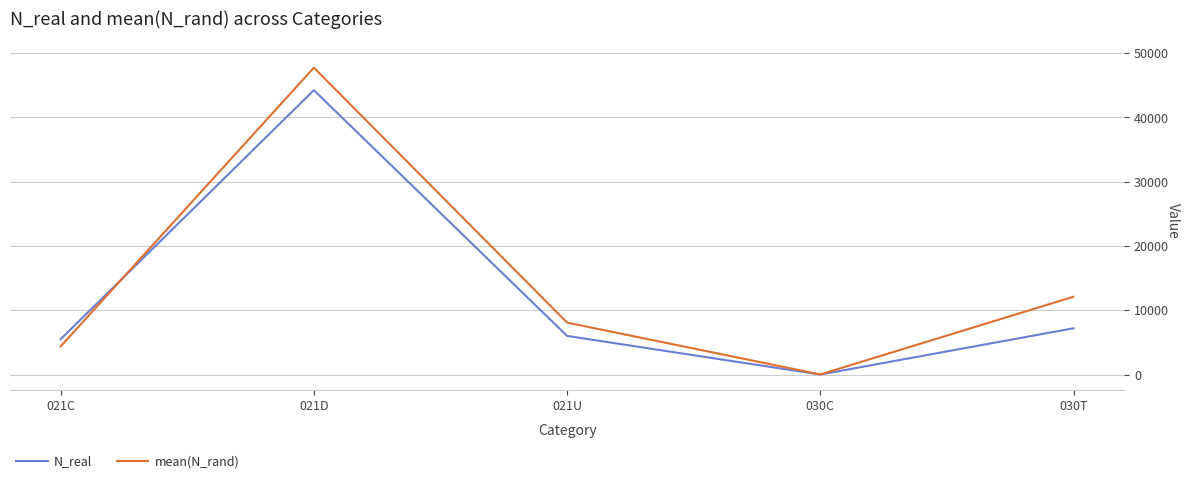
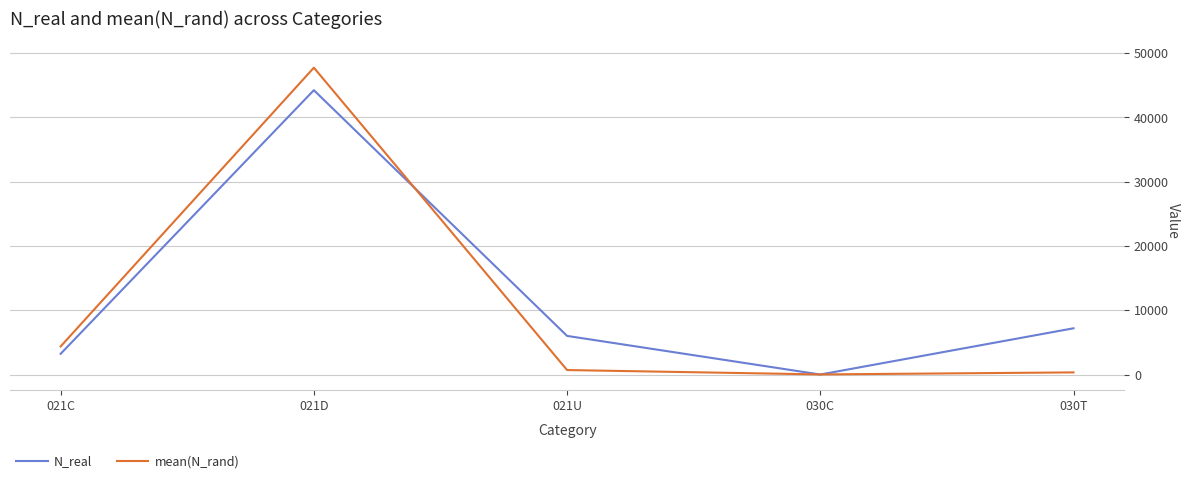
  {
    "N_real": {
-     "021C": 5000,
+     "021C": 3000,
      "021D": 44000,
      "021U": 6000,
      "030T": 7000
    },
    "mean(N_rand)": {
      "021C": 4000,
      "021D": 48000,
-     "021U": 8000,
-     "030T": 12000
+     "021U": 1000,
+     "030T": 0
    }
  }
